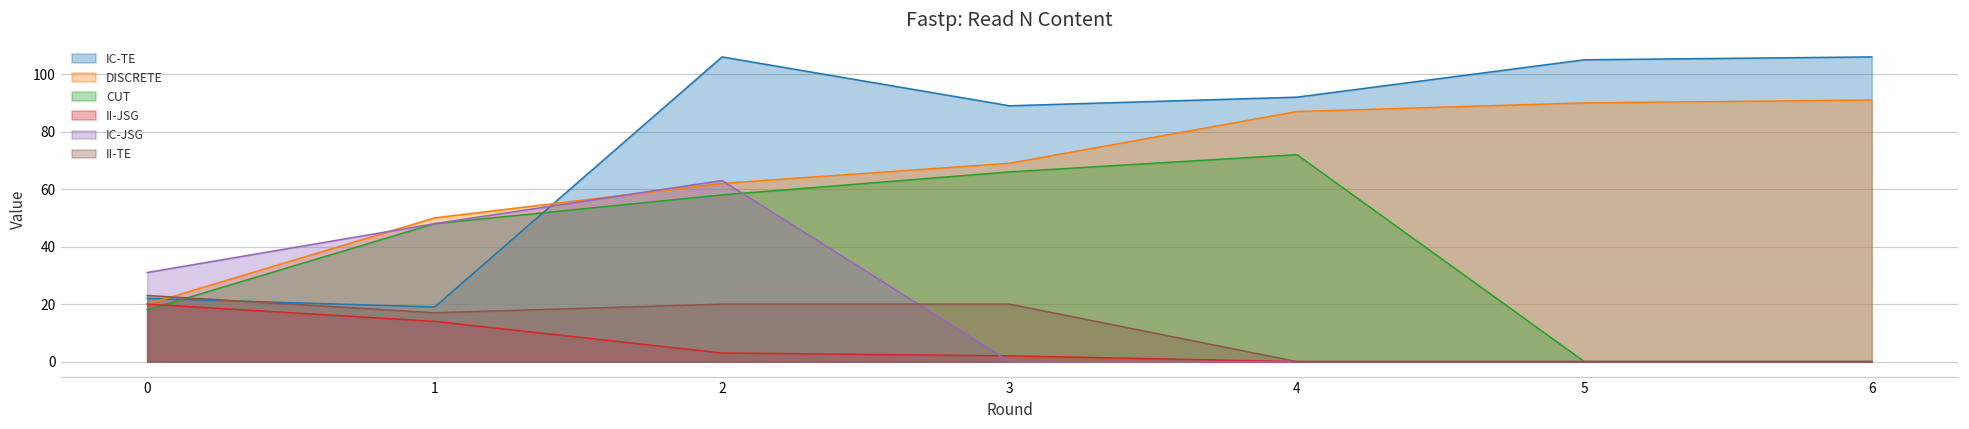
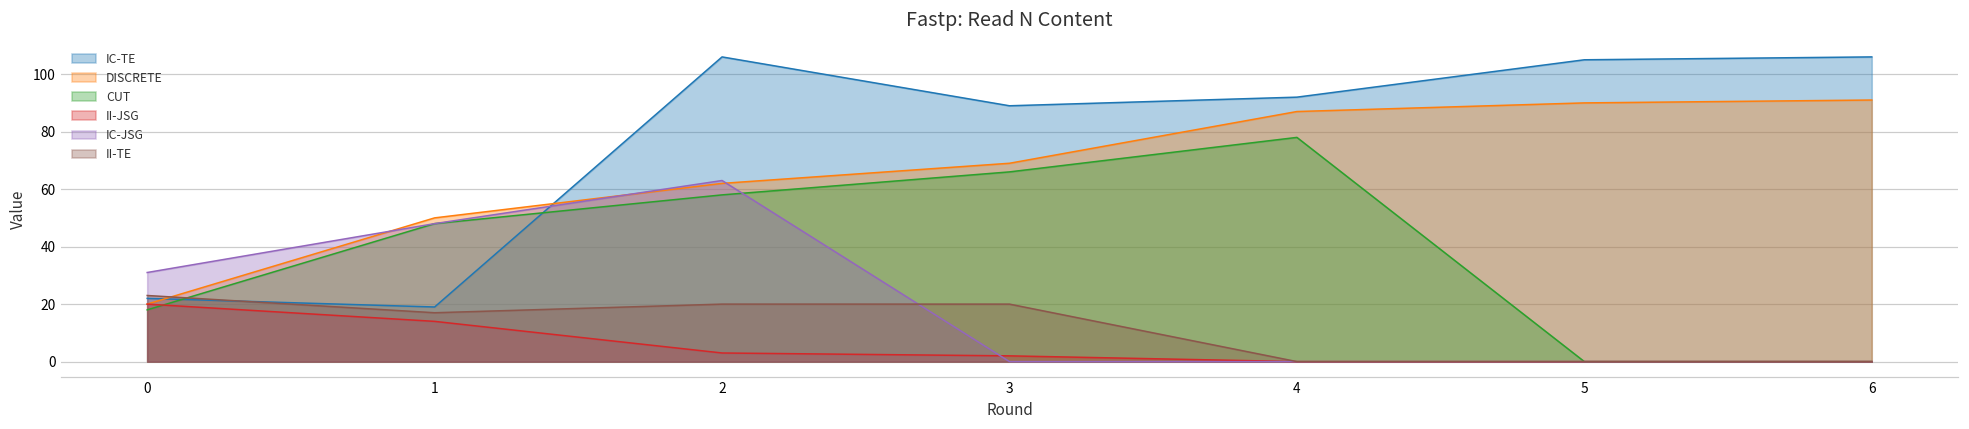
  {
    "IC-TE": {
      "0": 22,
      "1": 19,
      "2": 106,
      "3": 89,
      "4": 92,
      "5": 105,
      "6": 106
    },
    "CUT": {
      "0": 18,
      "2": 58,
      "3": 66,
-     "4": 72
+     "4": 78
    },
    "IC-JSG": {
      "0": 31,
      "2": 63,
      "3": 0
    }
  }
